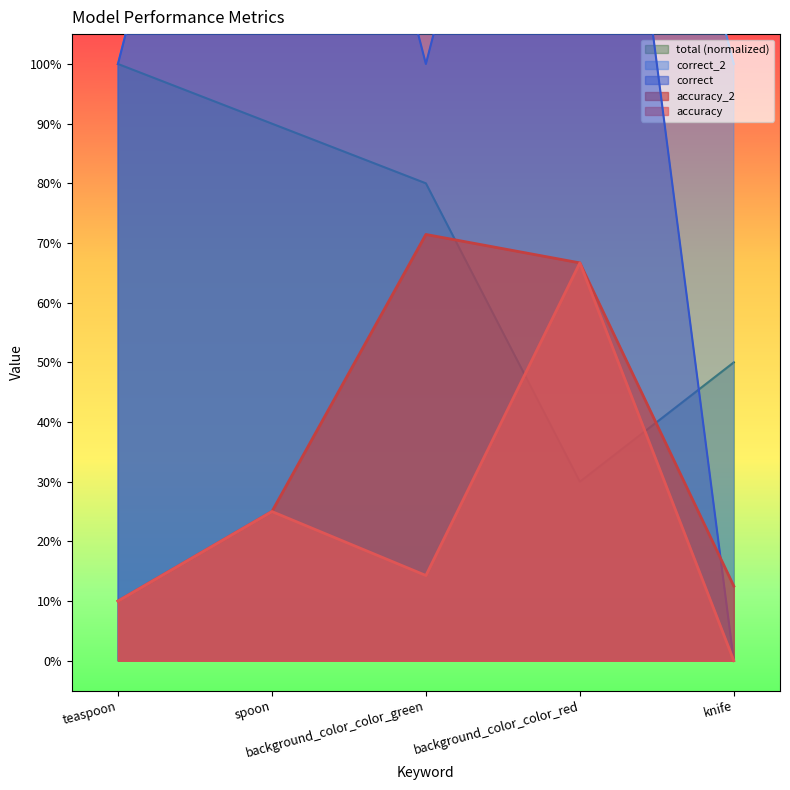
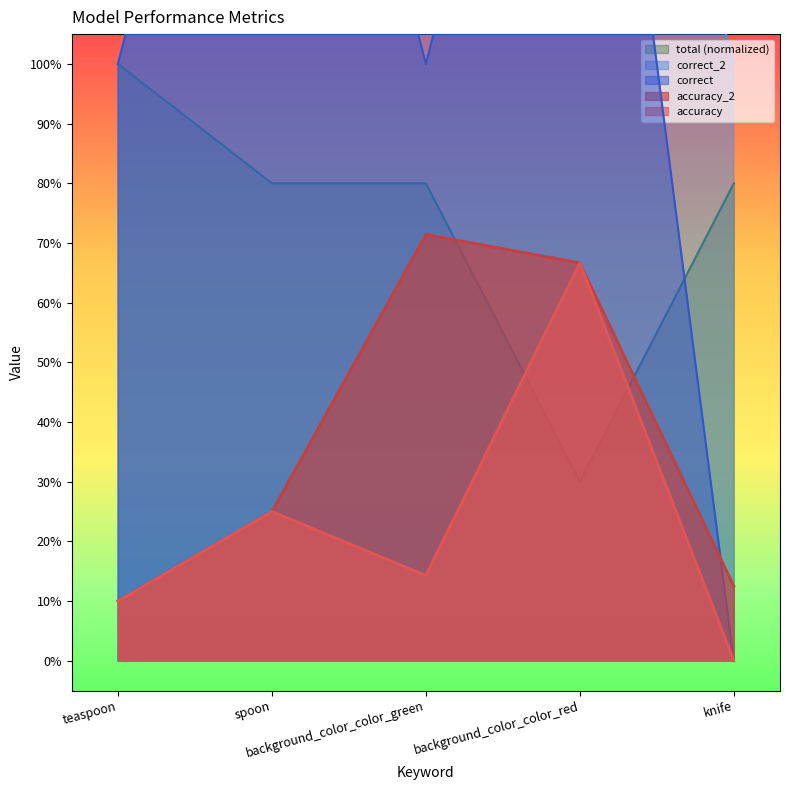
  {
    "total (normalized)": {
-     "spoon": "90%",
+     "spoon": "80%",
      "background_color_color_green": "80%",
      "background_color_color_red": "30%",
-     "knife": "50%"
+     "knife": "80%"
    }
  }
